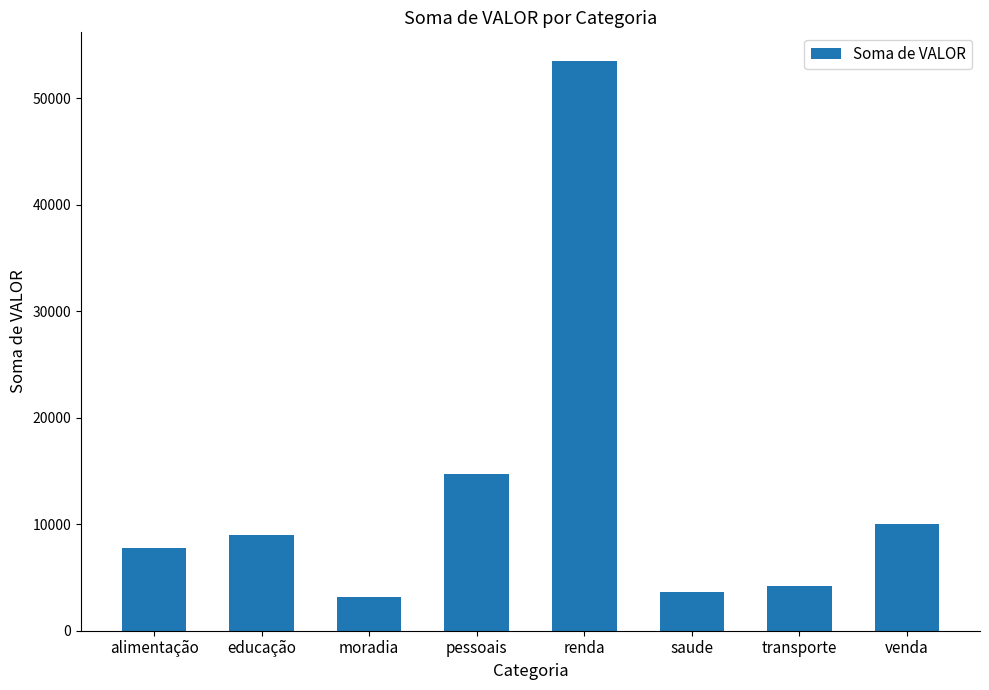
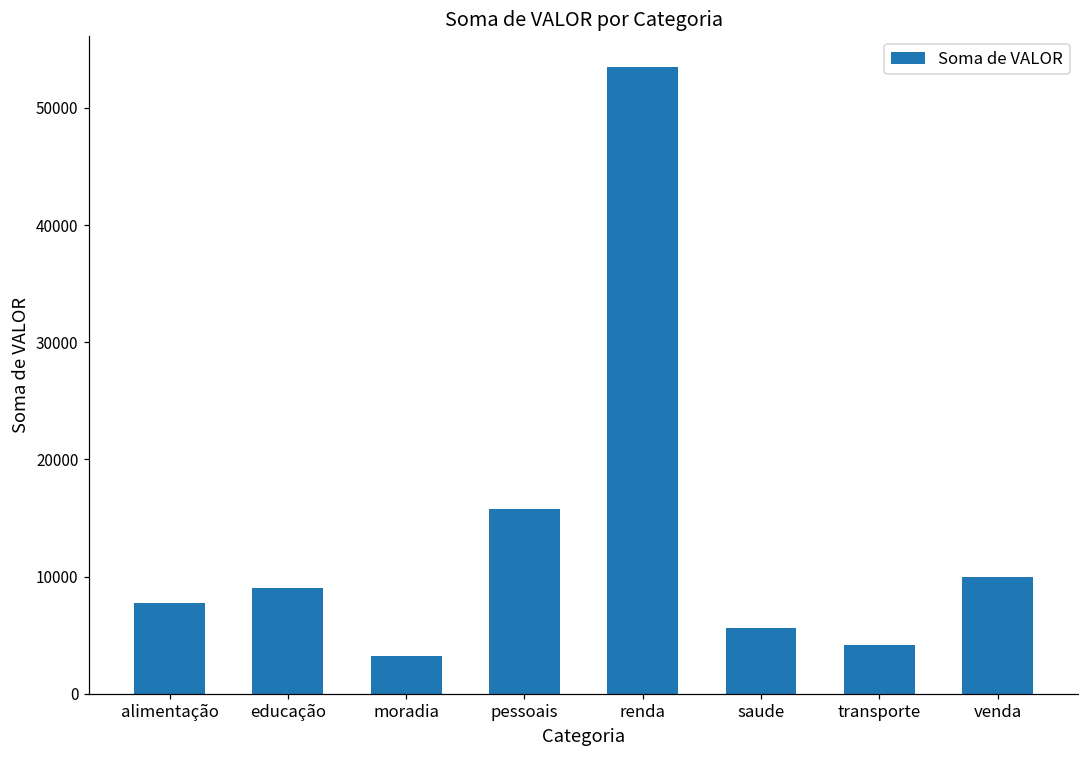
  {
    "alimentação": 7800,
    "educação": 9000,
    "moradia": 3200,
-   "pessoais": 14700,
+   "pessoais": 15800,
    "renda": 53500,
-   "saude": 3700,
+   "saude": 5600,
    "transporte": 4200,
    "venda": 10000
  }
